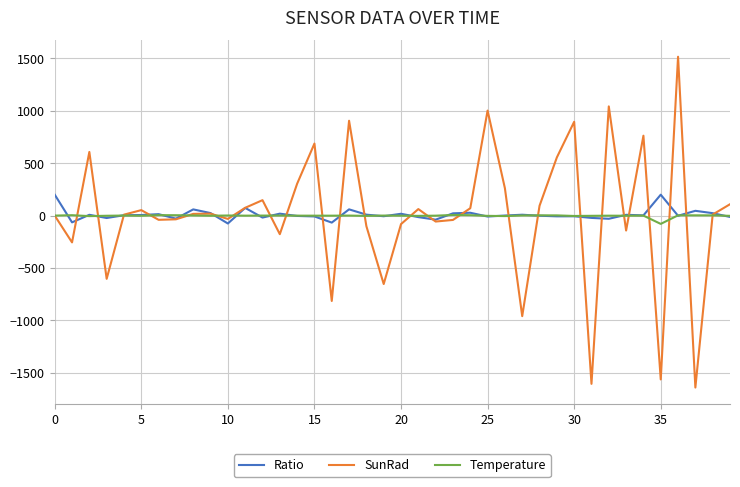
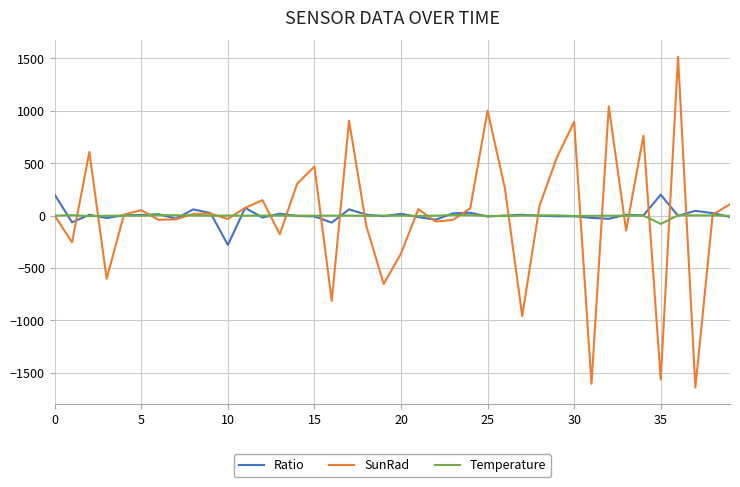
  {
    "Ratio": {
      "0": 200,
-     "10": -80,
+     "10": -280,
      "35": 200
    },
    "SunRad": {
      "5": 50,
      "10": -30,
-     "15": 690,
-     "20": -80,
+     "15": 470,
+     "20": -360,
      "25": 1000,
      "30": 890,
      "35": -1560
    },
    "Temperature": {
      "10": 0,
      "35": -80
    }
  }
